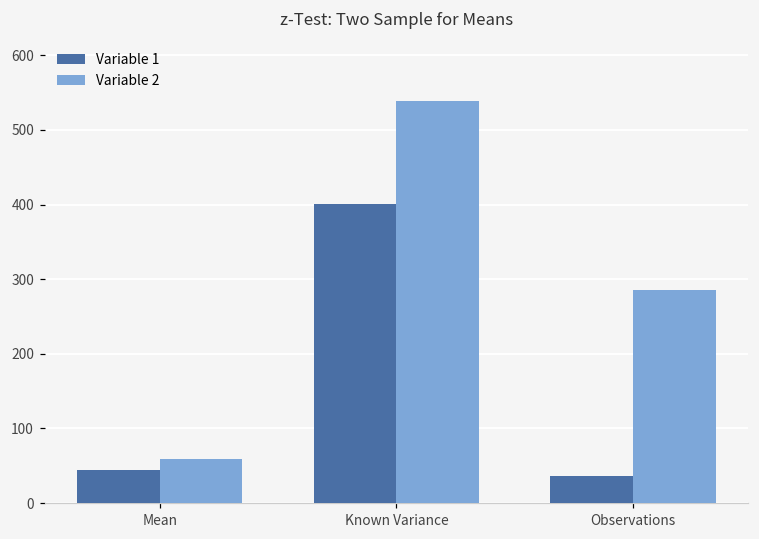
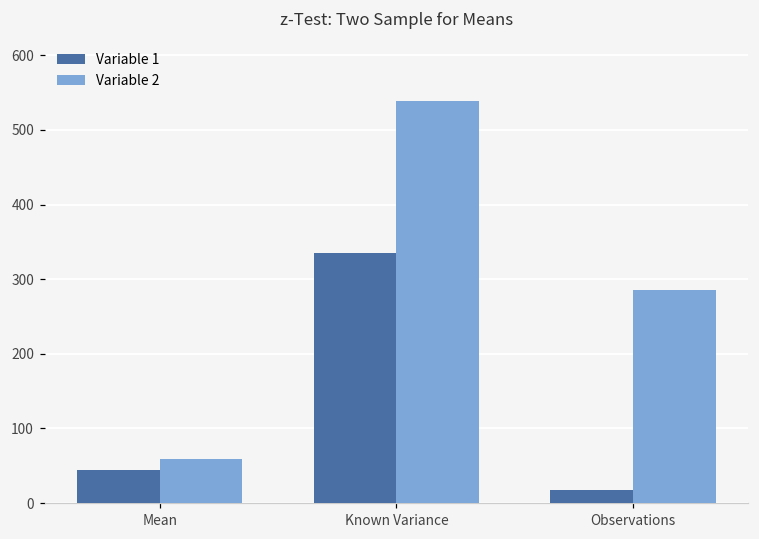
  {
    "Variable 1": {
      "Mean": 40,
-     "Known Variance": 400,
-     "Observations": 40
+     "Known Variance": 340,
+     "Observations": 20
    },
    "Variable 2": {
      "Mean": 60,
      "Known Variance": 540,
      "Observations": 290
    }
  }
